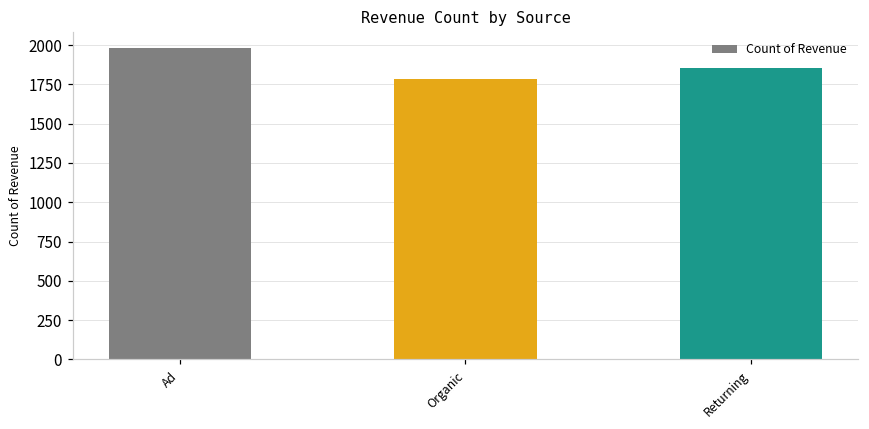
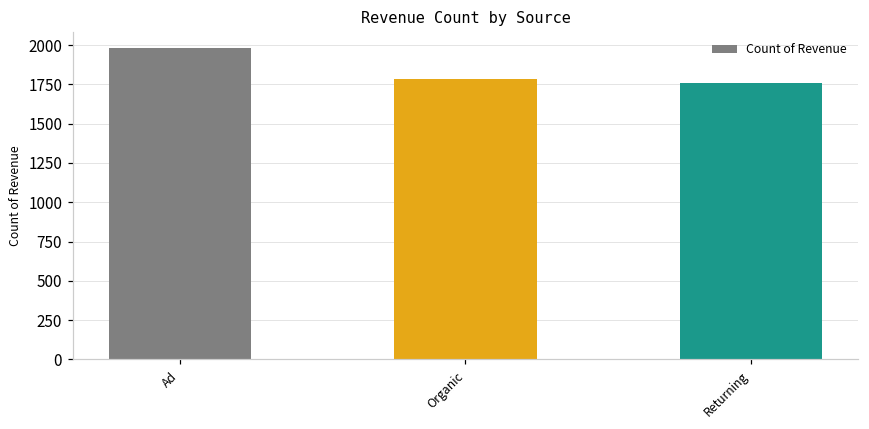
  {
    "Ad": 1980,
    "Organic": 1790,
-   "Returning": 1850
+   "Returning": 1760
  }
